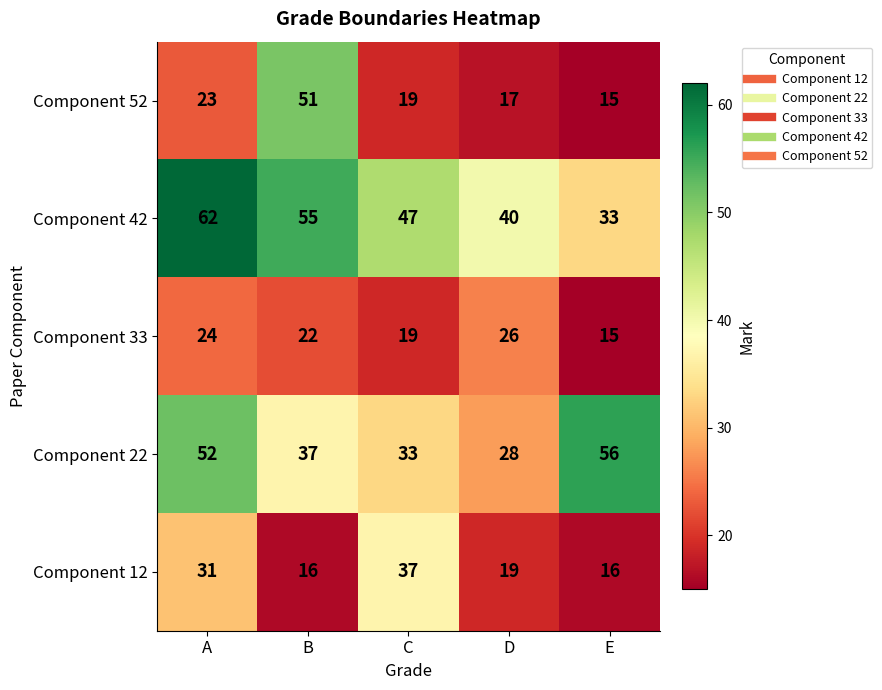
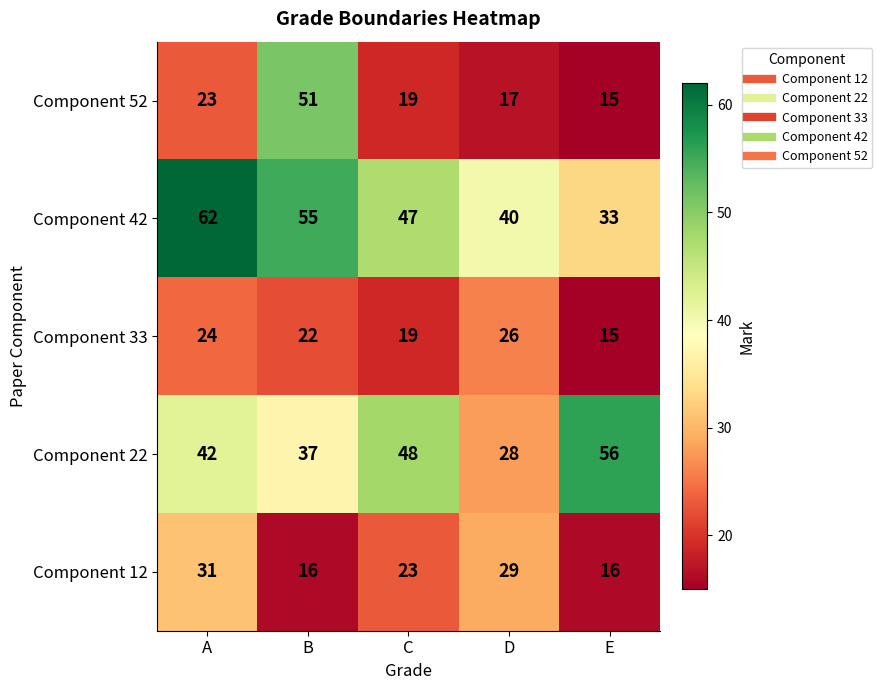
  {
    "Component 52": {
      "A": 23,
      "B": 51,
      "C": 19,
      "D": 17,
      "E": 15
    },
    "Component 42": {
      "A": 62,
      "B": 55,
      "C": 47,
      "D": 40,
      "E": 33
    },
    "Component 33": {
      "A": 24,
      "B": 22,
      "C": 19,
      "D": 26,
      "E": 15
    },
    "Component 22": {
-     "A": 52,
+     "A": 42,
      "B": 37,
-     "C": 33,
+     "C": 48,
      "D": 28,
      "E": 56
    },
    "Component 12": {
      "A": 31,
      "B": 16,
-     "C": 37,
-     "D": 19,
+     "C": 23,
+     "D": 29,
      "E": 16
    }
  }
